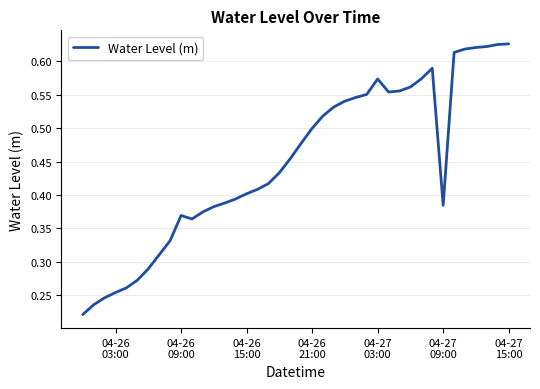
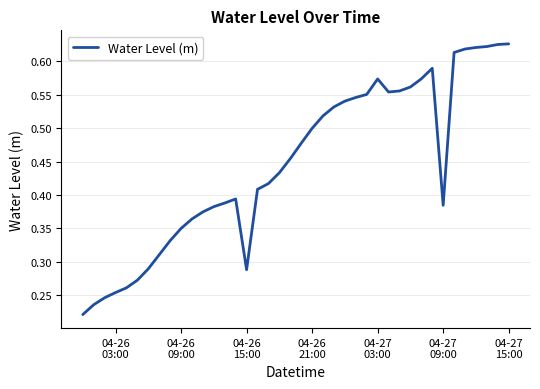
  {
    "04-26 03:00": 0.25,
-   "04-26 09:00": 0.37,
-   "04-26 15:00": 0.40,
+   "04-26 09:00": 0.35,
+   "04-26 15:00": 0.29,
    "04-26 21:00": 0.50,
    "04-27 03:00": 0.57,
    "04-27 09:00": 0.38,
    "04-27 15:00": 0.63
  }
